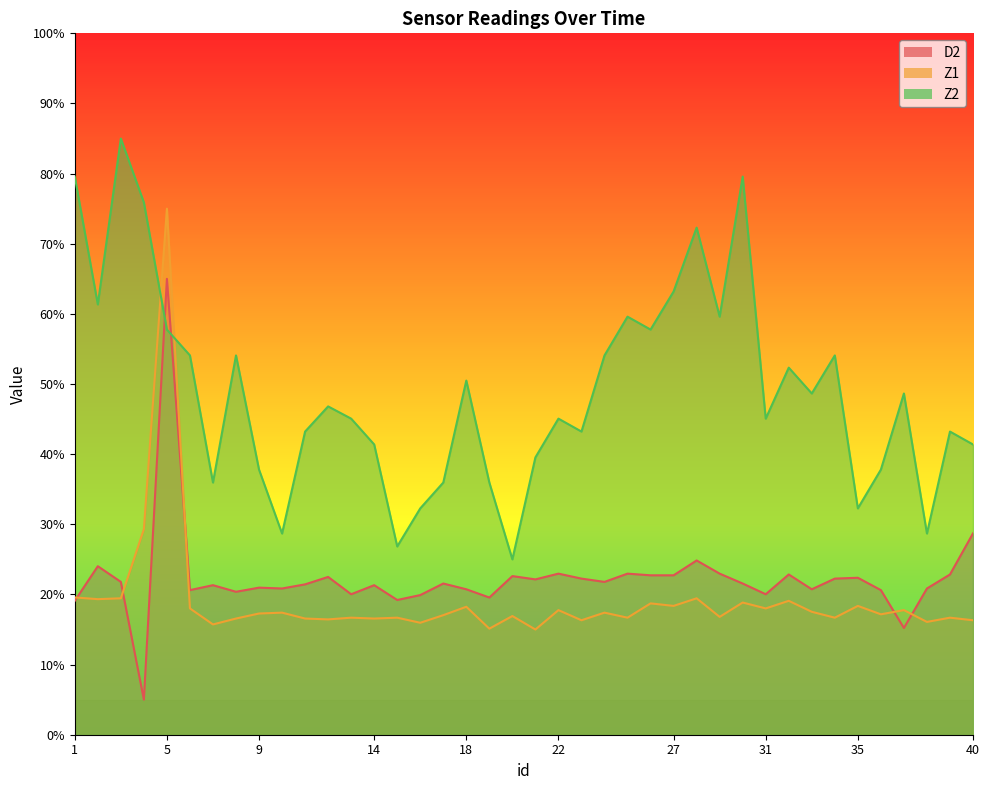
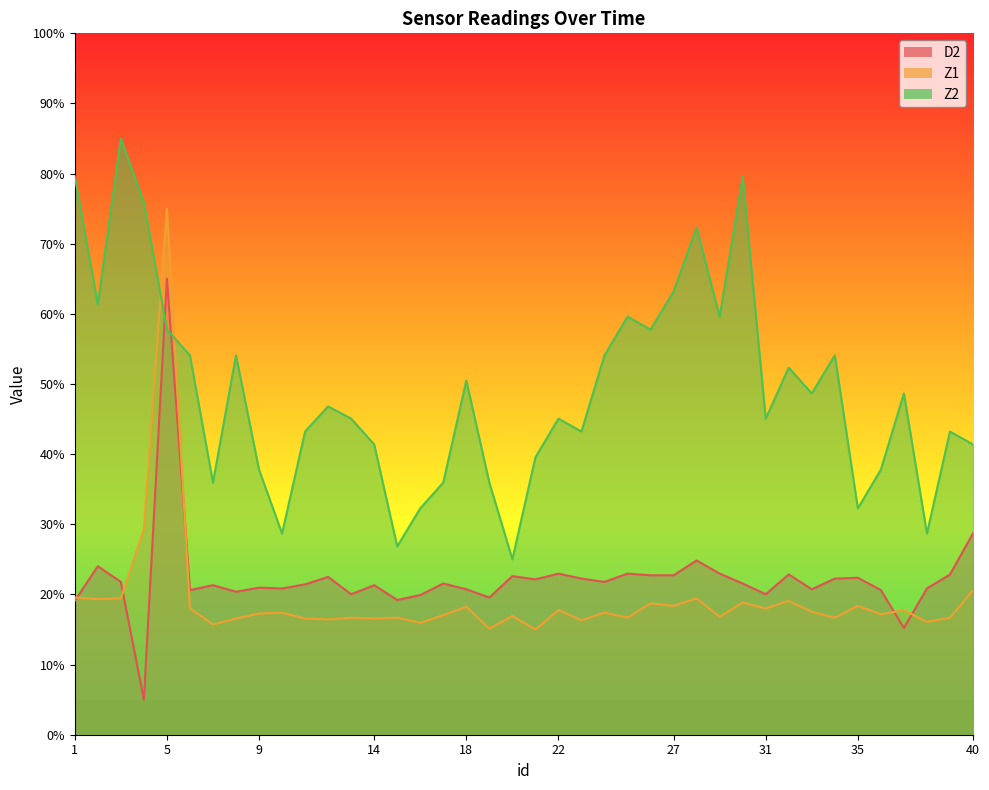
  {
    "D2": {
      "40": "29%"
    },
    "Z1": {
-     "40": "16%"
+     "40": "21%"
    },
    "Z2": {
      "40": "41%"
    }
  }
